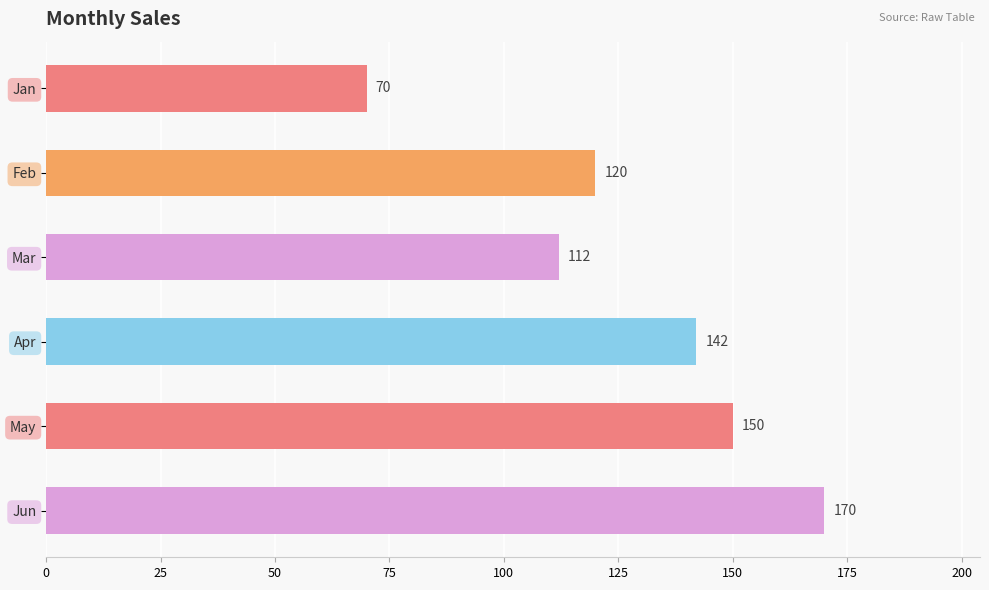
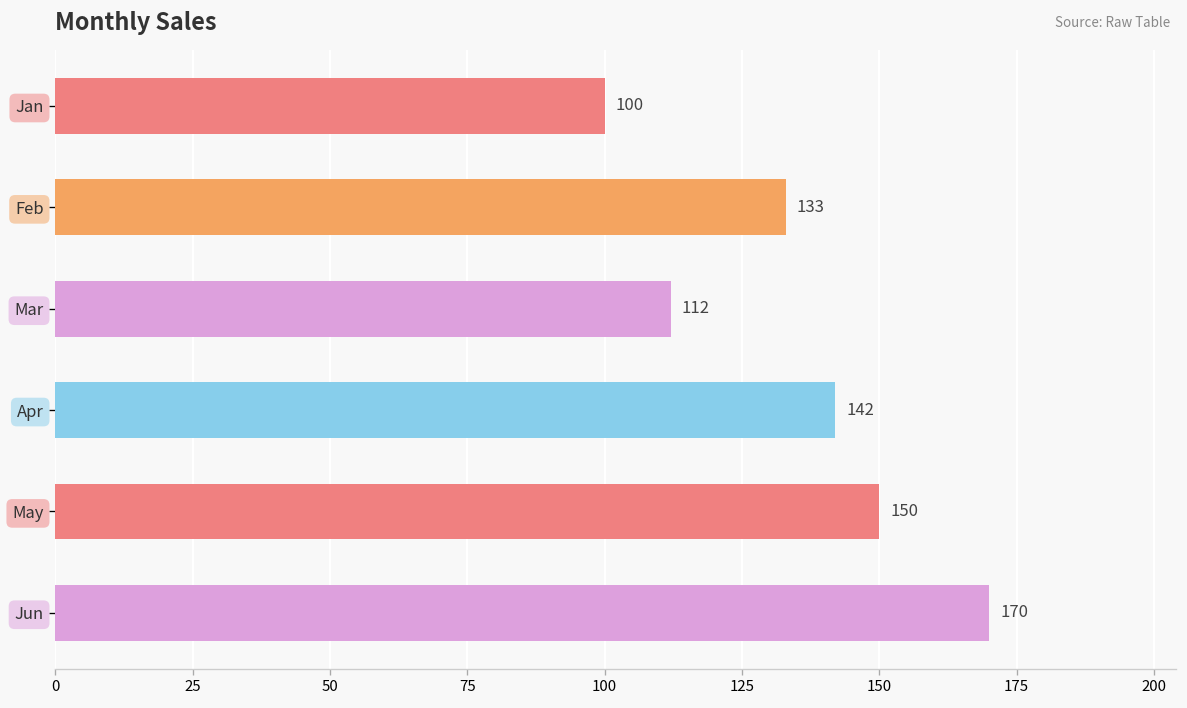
  {
-   "Jan": 70,
-   "Feb": 120,
+   "Jan": 100,
+   "Feb": 133,
    "Mar": 112,
    "Apr": 142,
    "May": 150,
    "Jun": 170
  }
